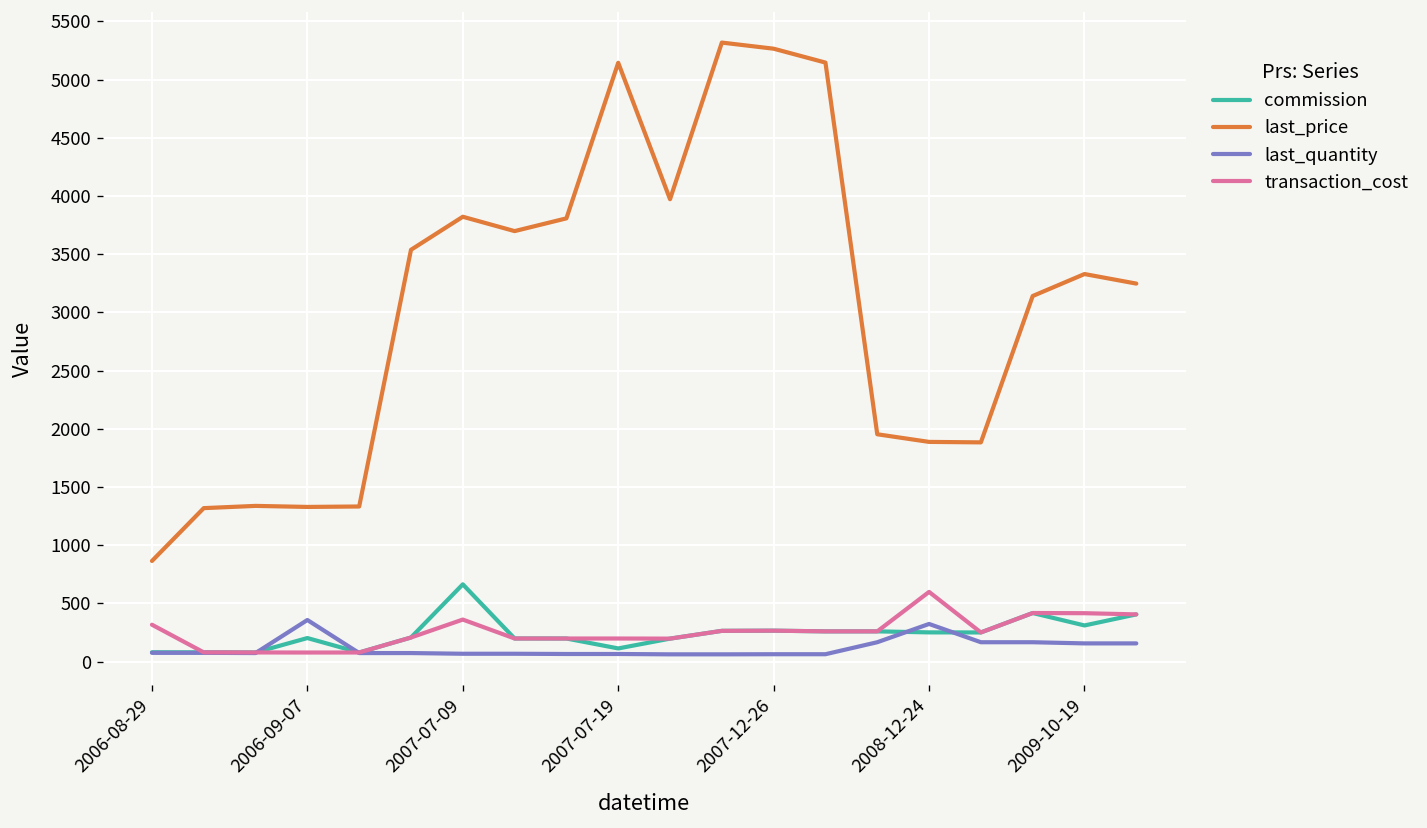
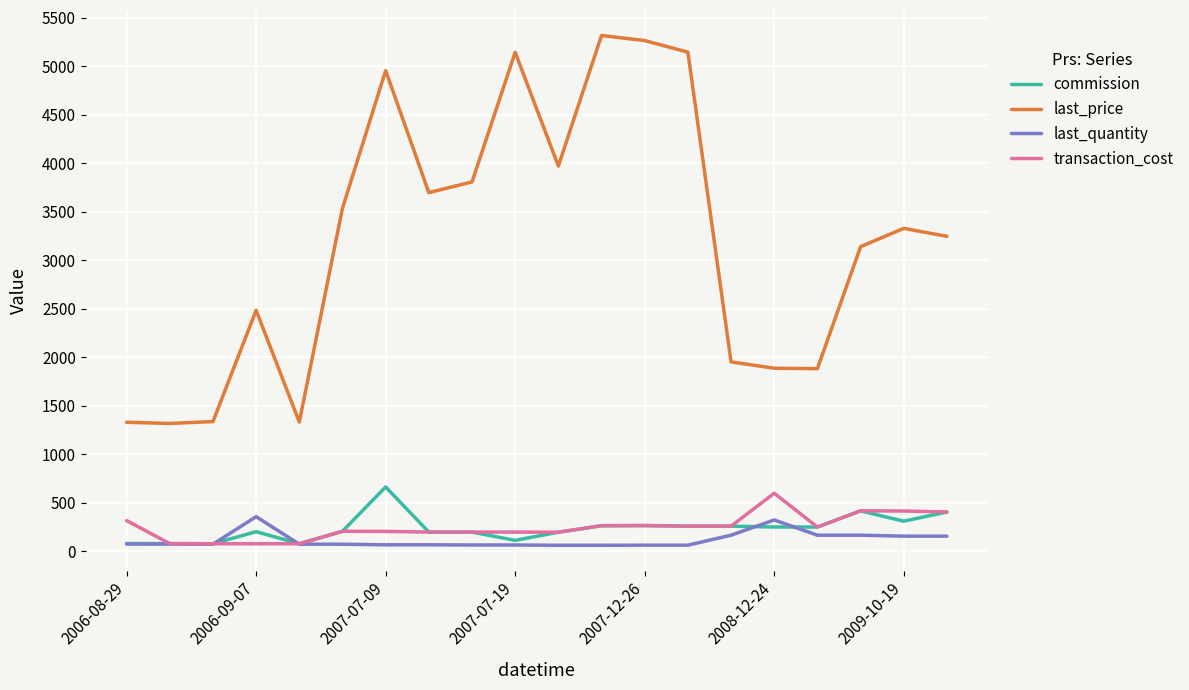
  {
    "commission": {
      "2006-09-07": 200,
      "2007-07-09": 700,
      "2007-07-19": 100,
      "2008-12-24": 300,
      "2009-10-19": 300
    },
    "last_price": {
-     "2006-08-29": 900,
-     "2006-09-07": 1300,
-     "2007-07-09": 3800,
+     "2006-08-29": 1300,
+     "2006-09-07": 2500,
+     "2007-07-09": 5000,
      "2007-07-19": 5100,
      "2007-12-26": 5300,
      "2008-12-24": 1900,
      "2009-10-19": 3300
    },
    "last_quantity": {
      "2006-09-07": 400,
      "2007-07-09": 100,
      "2007-07-19": 100,
      "2007-12-26": 100,
      "2008-12-24": 300,
      "2009-10-19": 200
    },
    "transaction_cost": {
      "2006-08-29": 300,
      "2006-09-07": 100,
-     "2007-07-09": 400,
+     "2007-07-09": 200,
      "2007-07-19": 200,
      "2008-12-24": 600,
      "2009-10-19": 400
    }
  }
